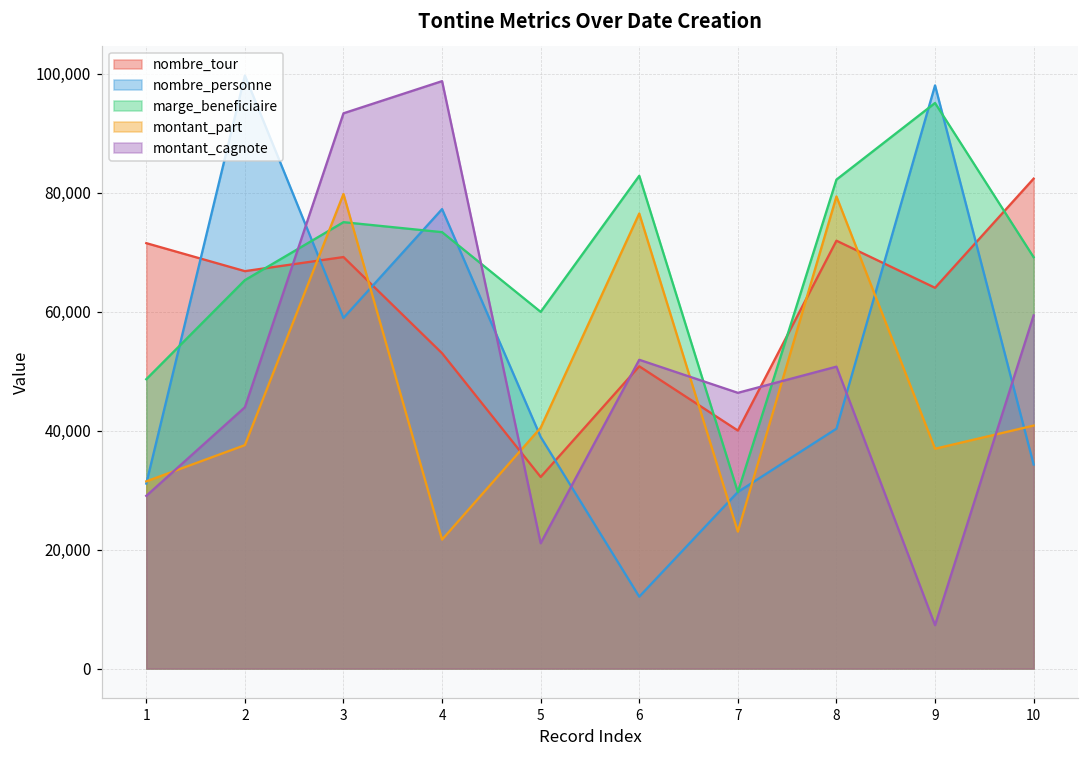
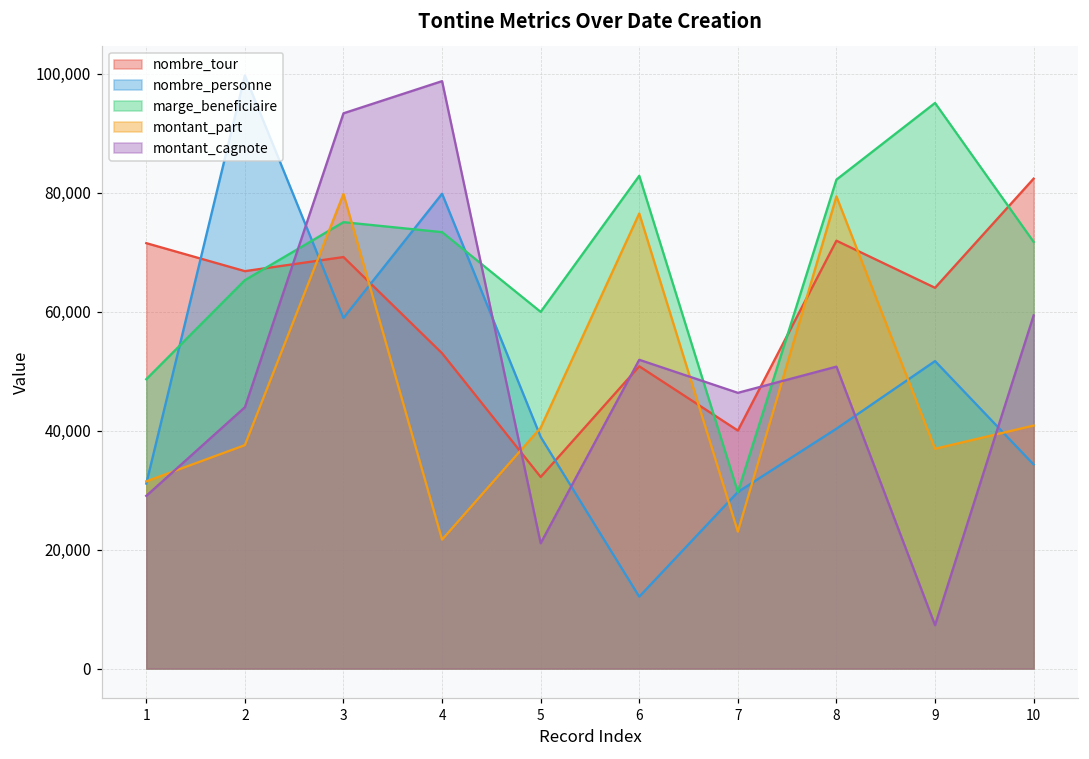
  {
    "nombre_personne": {
      "3": "59,000",
-     "4": "77,000",
+     "4": "80,000",
      "5": "39,000",
      "6": "12,000",
      "8": "40,000",
-     "9": "98,000",
+     "9": "52,000",
      "10": "34,000"
    },
    "marge_beneficiaire": {
      "1": "49,000",
      "2": "65,000",
      "3": "75,000",
      "4": "73,000",
      "5": "60,000",
      "6": "83,000",
      "8": "82,000",
      "9": "95,000",
-     "10": "69,000"
+     "10": "72,000"
    },
    "montant_cagnote": {
      "1": "29,000",
      "2": "44,000",
      "3": "93,000",
      "4": "99,000",
      "5": "21,000",
      "6": "52,000",
      "7": "46,000",
      "8": "51,000",
      "9": "7,000",
      "10": "59,000"
    }
  }
